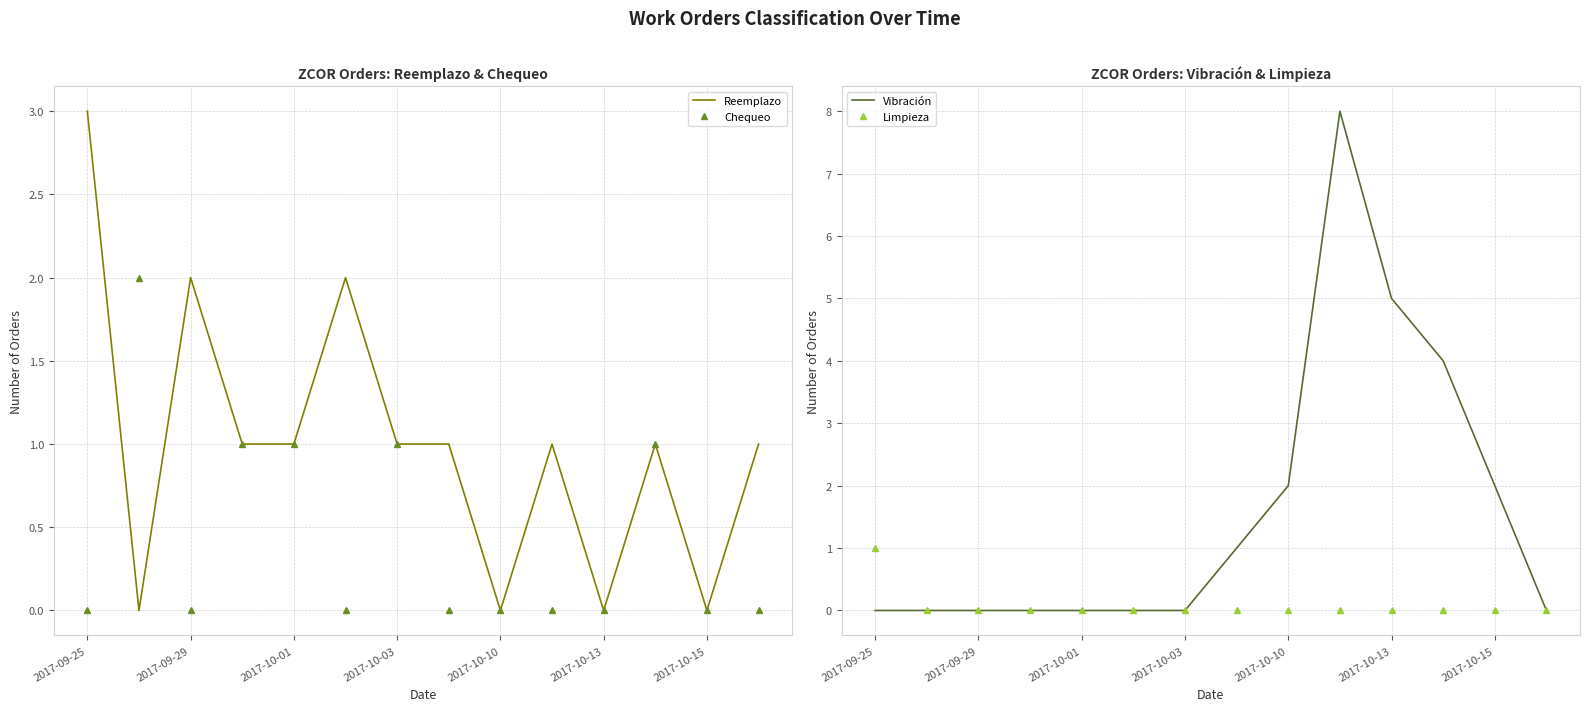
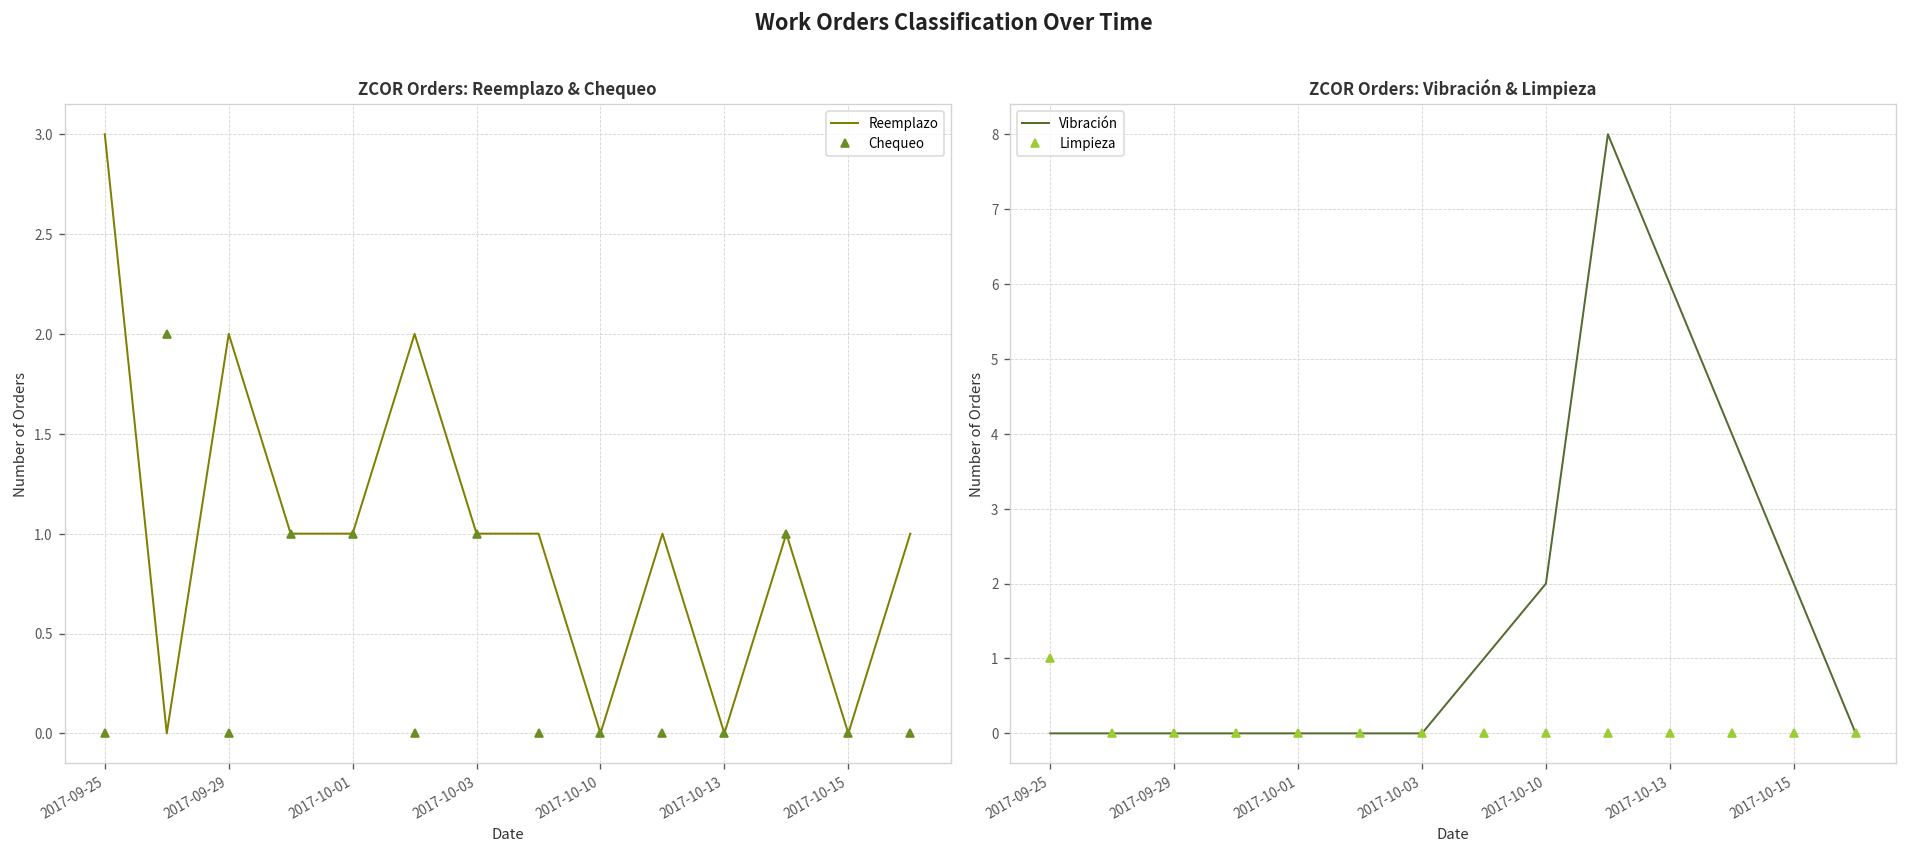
  {
    "ZCOR Orders: Vibración & Limpieza": {
      "Vibración": {
        "2017-09-25": 0,
        "2017-10-10": 2,
-       "2017-10-13": 5,
+       "2017-10-13": 6,
        "2017-10-15": 2
      },
      "Limpieza": {
        "2017-09-25": 1,
        "2017-10-10": 0,
        "2017-10-13": 0,
        "2017-10-15": 0
      }
    }
  }
